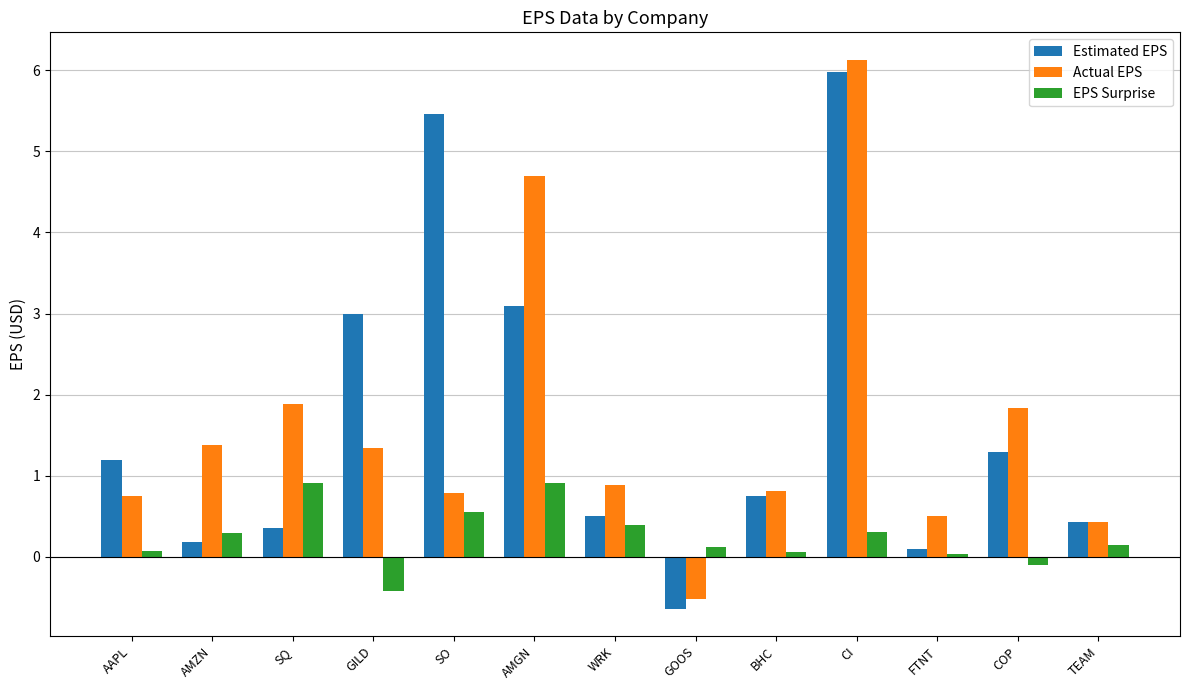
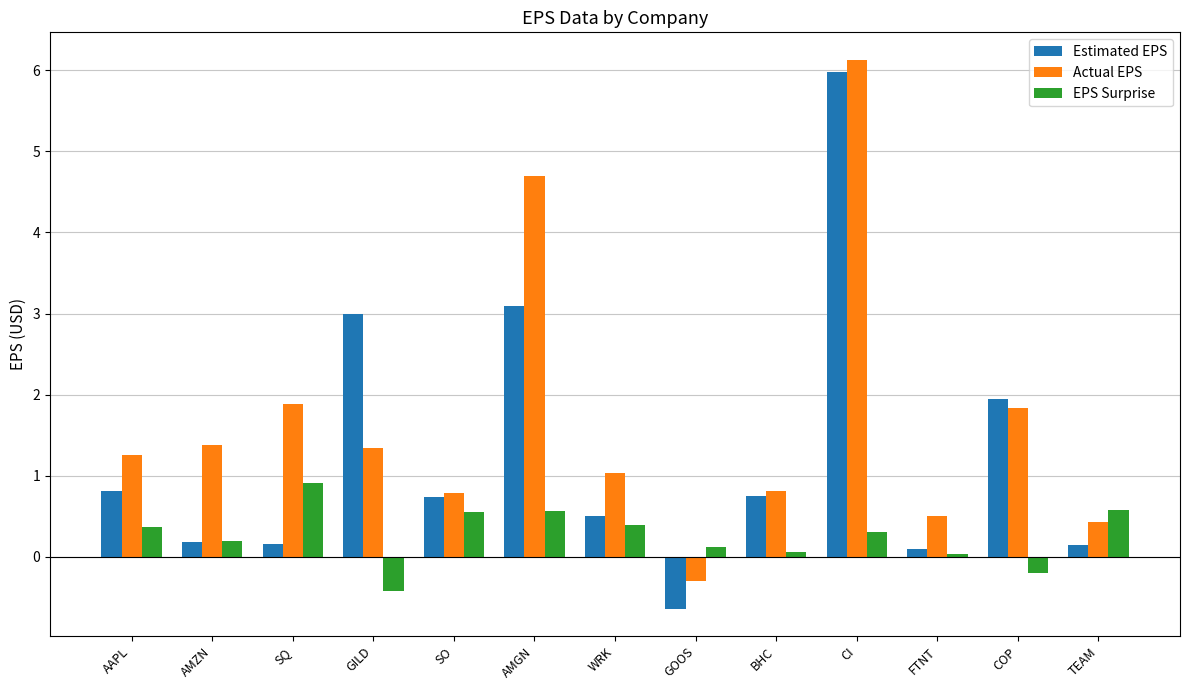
  {
    "Estimated EPS": {
-     "AAPL": 1.2,
+     "AAPL": 0.8,
      "AMZN": 0.2,
-     "SQ": 0.4,
+     "SQ": 0.2,
      "GILD": 3.0,
-     "SO": 5.5,
+     "SO": 0.7,
      "AMGN": 3.1,
      "WRK": 0.5,
      "GOOS": -0.6,
      "BHC": 0.8,
      "CI": 6.0,
      "FTNT": 0.1,
-     "COP": 1.3,
-     "TEAM": 0.4
+     "COP": 1.9,
+     "TEAM": 0.1
    },
    "Actual EPS": {
-     "AAPL": 0.8,
+     "AAPL": 1.3,
      "AMZN": 1.4,
      "SQ": 1.9,
      "GILD": 1.3,
      "SO": 0.8,
      "AMGN": 4.7,
-     "WRK": 0.9,
-     "GOOS": -0.5,
+     "WRK": 1.0,
+     "GOOS": -0.3,
      "BHC": 0.8,
      "CI": 6.1,
      "FTNT": 0.5,
      "COP": 1.8,
      "TEAM": 0.4
    },
    "EPS Surprise": {
-     "AAPL": 0.1,
-     "AMZN": 0.3,
+     "AAPL": 0.4,
+     "AMZN": 0.2,
      "SQ": 0.9,
      "GILD": -0.4,
      "SO": 0.6,
-     "AMGN": 0.9,
+     "AMGN": 0.6,
      "WRK": 0.4,
      "GOOS": 0.1,
      "BHC": 0.1,
      "CI": 0.3,
      "FTNT": 0.0,
-     "COP": -0.1,
-     "TEAM": 0.1
+     "COP": -0.2,
+     "TEAM": 0.6
    }
  }
